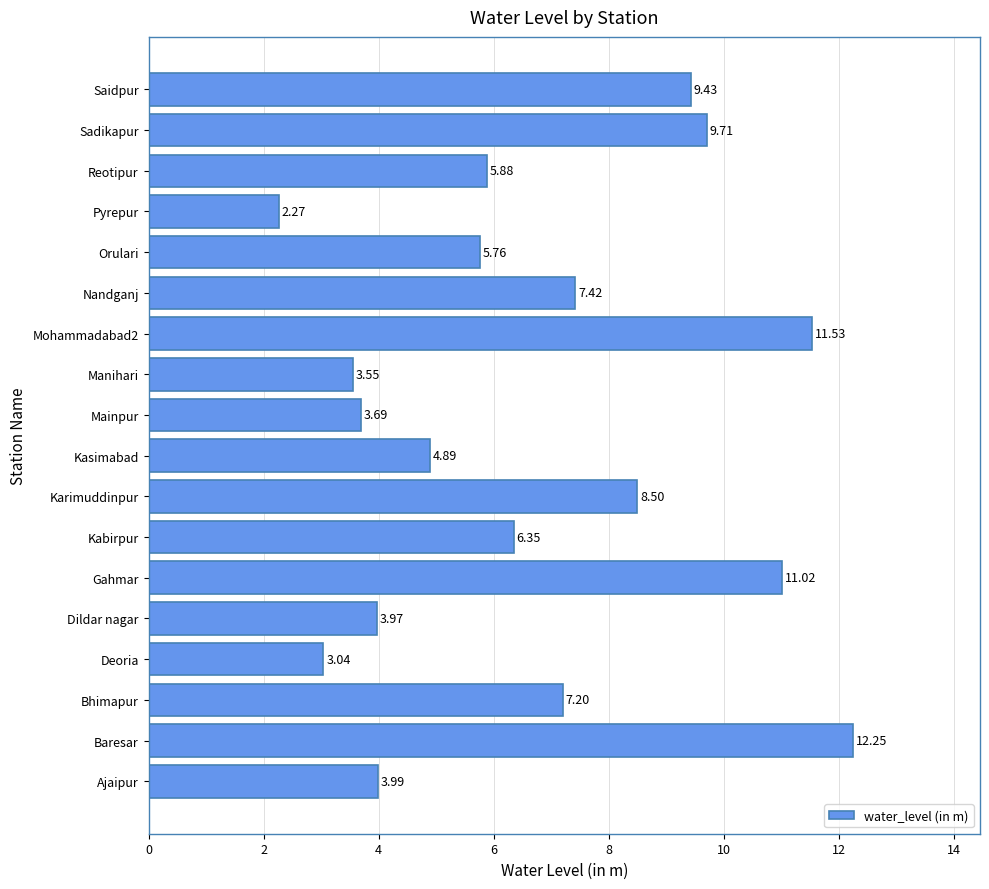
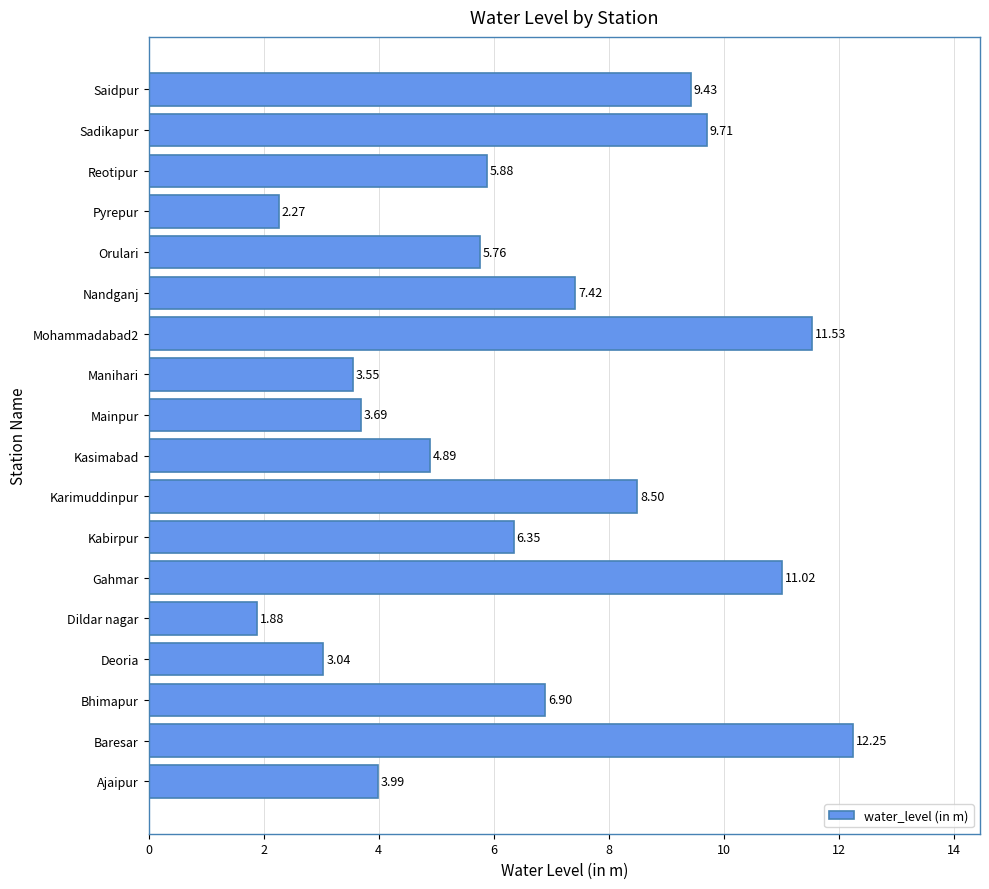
  {
    "Saidpur": 9.43,
    "Sadikapur": 9.71,
    "Reotipur": 5.88,
    "Pyrepur": 2.27,
    "Orulari": 5.76,
    "Nandganj": 7.42,
    "Mohammadabad2": 11.53,
    "Manihari": 3.55,
    "Mainpur": 3.69,
    "Kasimabad": 4.89,
    "Karimuddinpur": 8.50,
    "Kabirpur": 6.35,
    "Gahmar": 11.02,
-   "Dildar nagar": 3.97,
+   "Dildar nagar": 1.88,
    "Deoria": 3.04,
-   "Bhimapur": 7.20,
+   "Bhimapur": 6.90,
    "Baresar": 12.25,
    "Ajaipur": 3.99
  }
